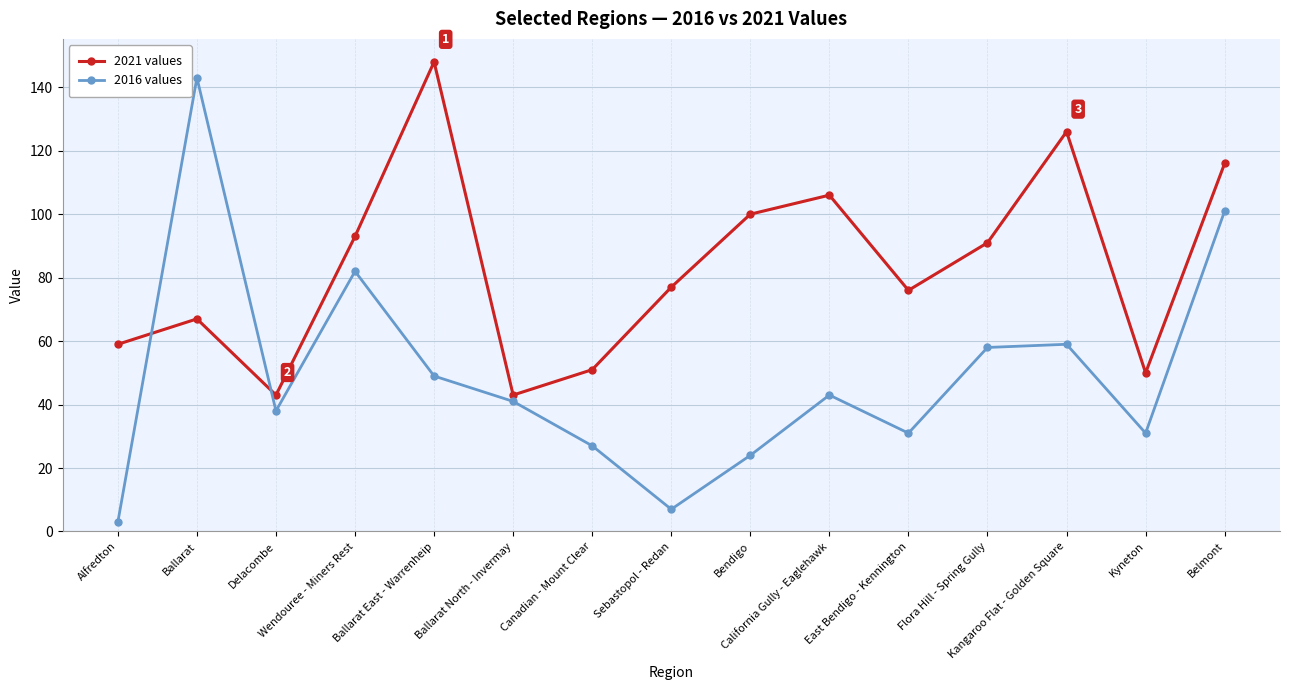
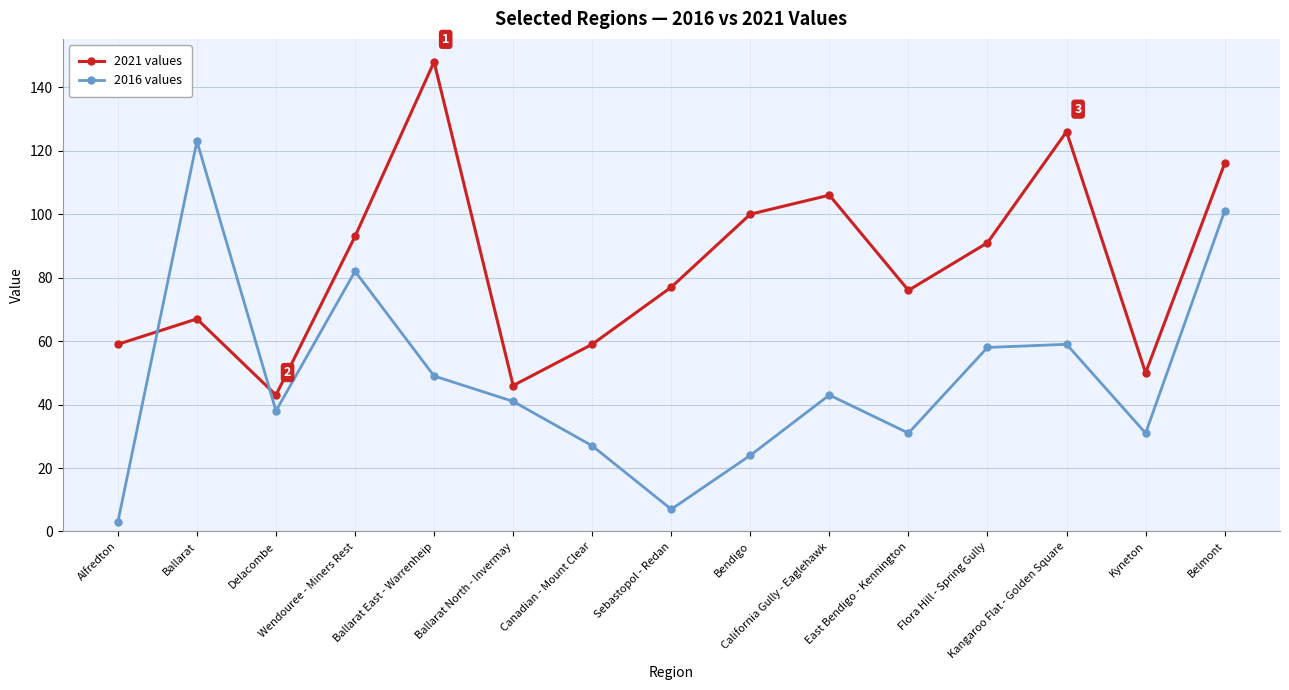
  {
    "2021 values": {
      "Alfredton": 59,
      "Ballarat": 67,
      "Wendouree - Miners Rest": 93,
-     "Ballarat North - Invermay": 43,
-     "Canadian - Mount Clear": 51,
+     "Ballarat North - Invermay": 46,
+     "Canadian - Mount Clear": 59,
      "Sebastopol - Redan": 77,
      "Bendigo": 100,
      "California Gully - Eaglehawk": 106,
      "East Bendigo - Kennington": 76,
      "Flora Hill - Spring Gully": 91,
      "Kyneton": 50,
      "Belmont": 116
    },
    "2016 values": {
      "Alfredton": 3,
-     "Ballarat": 143,
+     "Ballarat": 123,
      "Delacombe": 38,
      "Wendouree - Miners Rest": 82,
      "Ballarat East - Warrenheip": 49,
      "Ballarat North - Invermay": 41,
      "Canadian - Mount Clear": 27,
      "Sebastopol - Redan": 7,
      "Bendigo": 24,
      "California Gully - Eaglehawk": 43,
      "East Bendigo - Kennington": 31,
      "Flora Hill - Spring Gully": 58,
      "Kangaroo Flat - Golden Square": 59,
      "Kyneton": 31,
      "Belmont": 101
    }
  }
